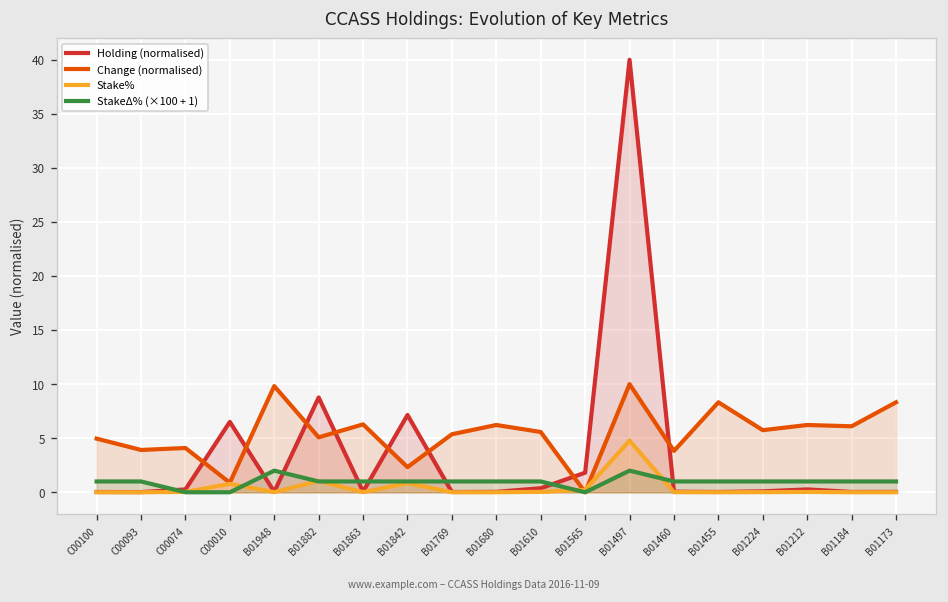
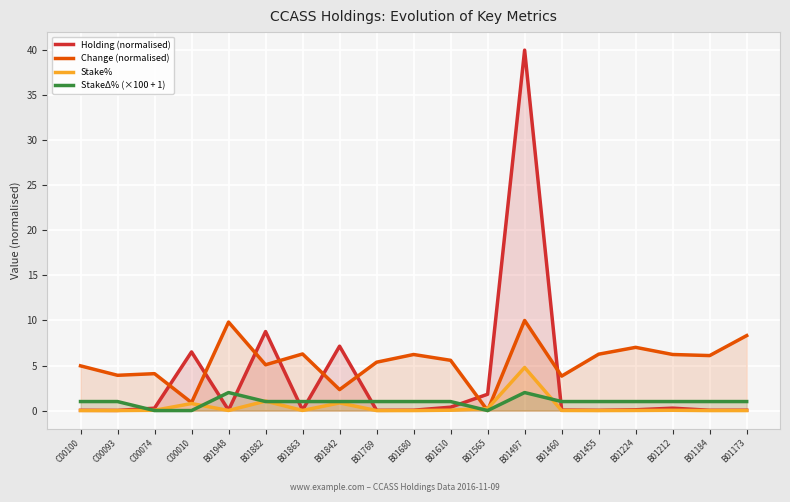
  {
    "Holding (normalised)": {
      "C00010": 7,
      "B01882": 9,
      "B01842": 7,
      "B01610": 0,
      "B01565": 2,
      "B01497": 40
    },
    "Change (normalised)": {
      "C00100": 5,
      "C00093": 4,
      "C00074": 4,
      "B01948": 10,
      "B01882": 5,
      "B01863": 6,
      "B01842": 2,
      "B01769": 5,
      "B01680": 6,
      "B01610": 6,
      "B01497": 10,
      "B01460": 4,
-     "B01455": 8,
-     "B01224": 6,
+     "B01455": 6,
+     "B01224": 7,
      "B01212": 6,
      "B01184": 6,
      "B01173": 8
    },
    "Stake%": {
      "B01610": 0,
      "B01497": 5
    },
    "StakeΔ% (×100 + 1)": {
      "C00100": 1,
      "C00093": 1,
      "C00010": 0,
      "B01948": 2,
      "B01863": 1,
      "B01769": 1,
      "B01680": 1,
      "B01610": 1,
      "B01497": 2,
      "B01460": 1,
      "B01455": 1,
      "B01224": 1,
      "B01212": 1,
      "B01184": 1,
      "B01173": 1
    }
  }
